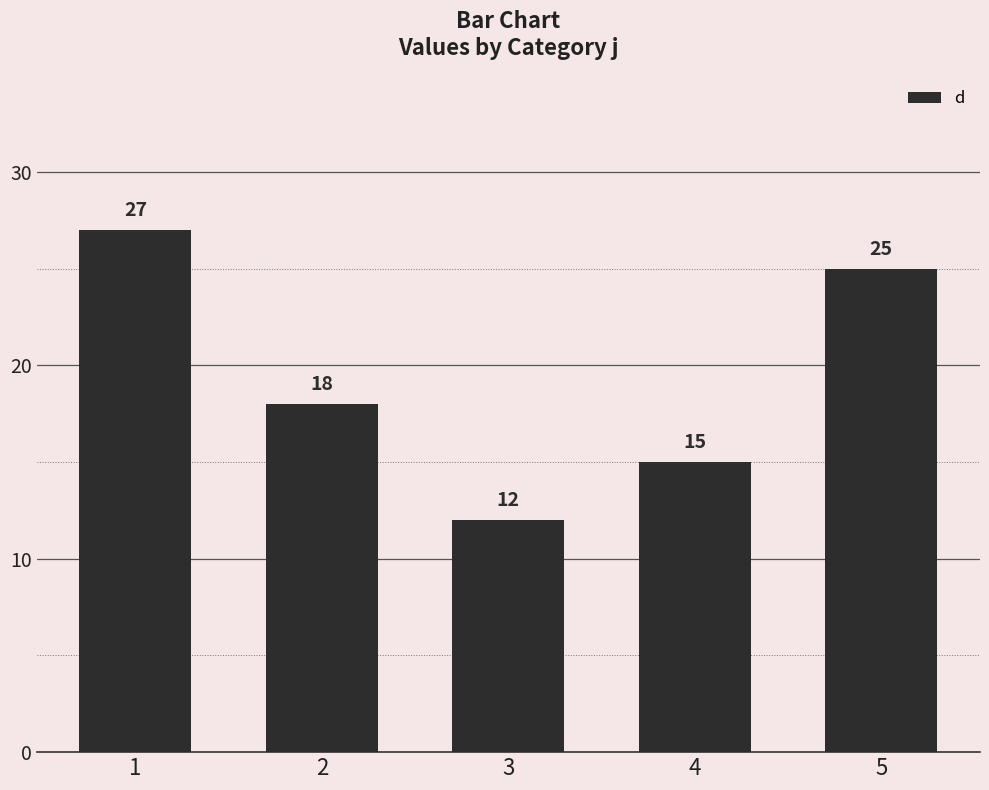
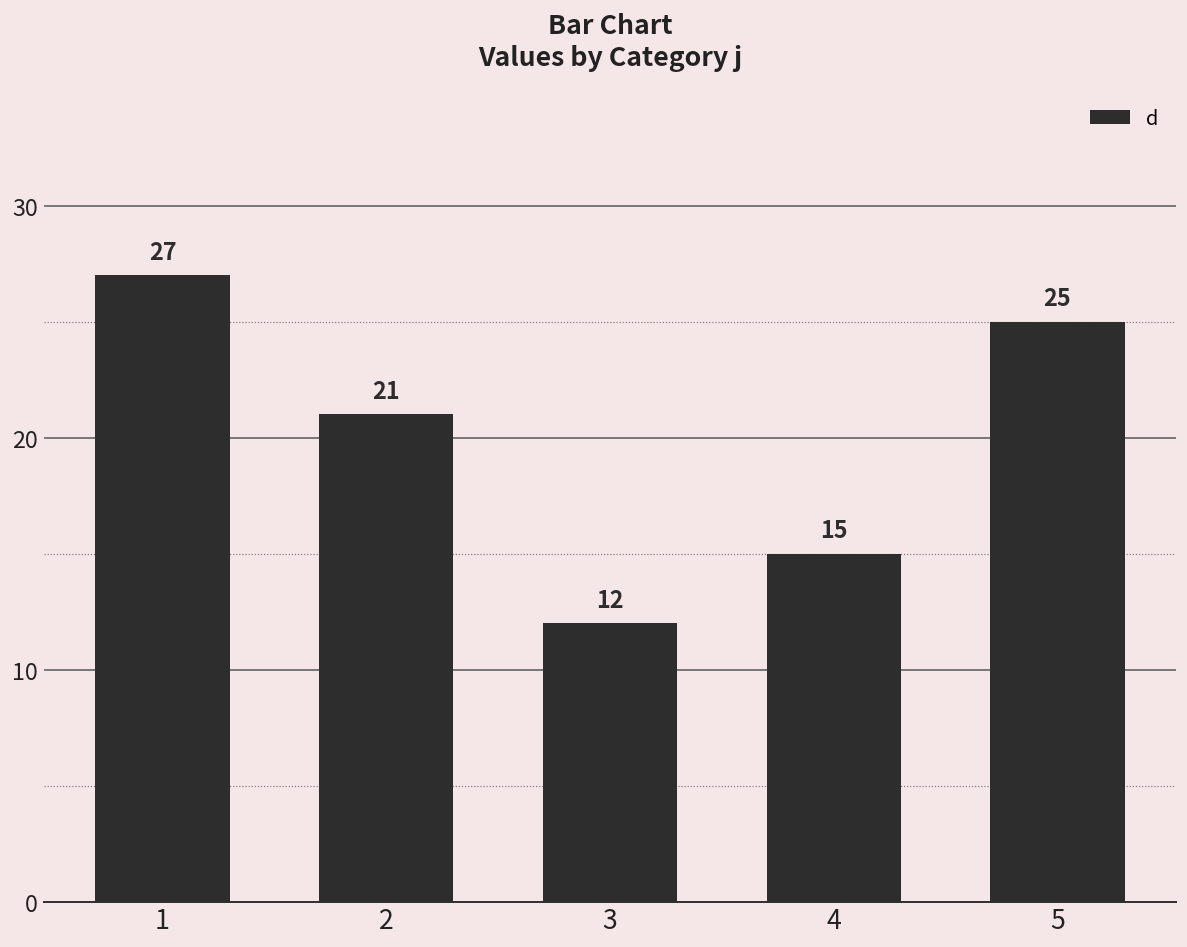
  {
    "1": 27,
-   "2": 18,
+   "2": 21,
    "3": 12,
    "4": 15,
    "5": 25
  }
